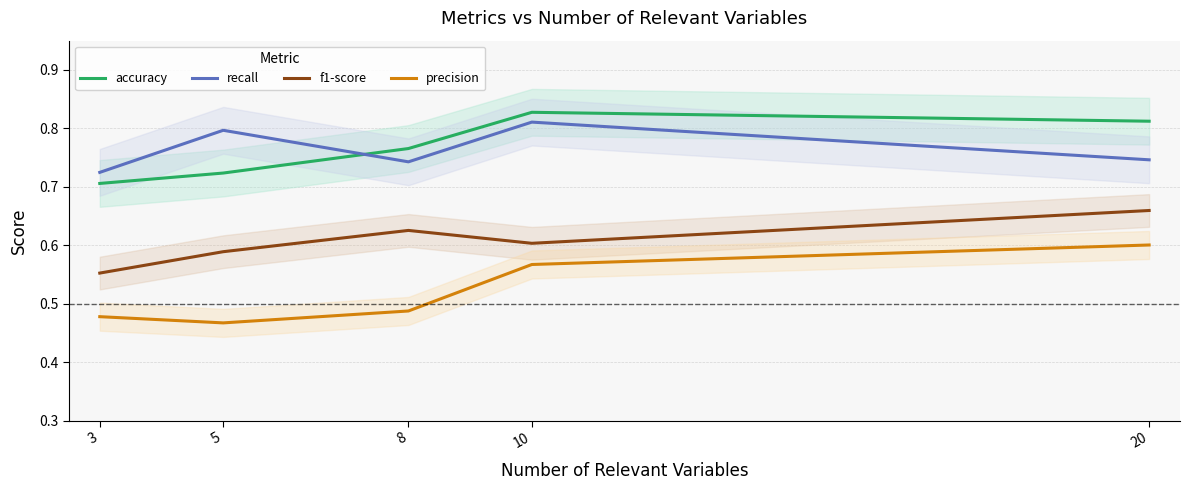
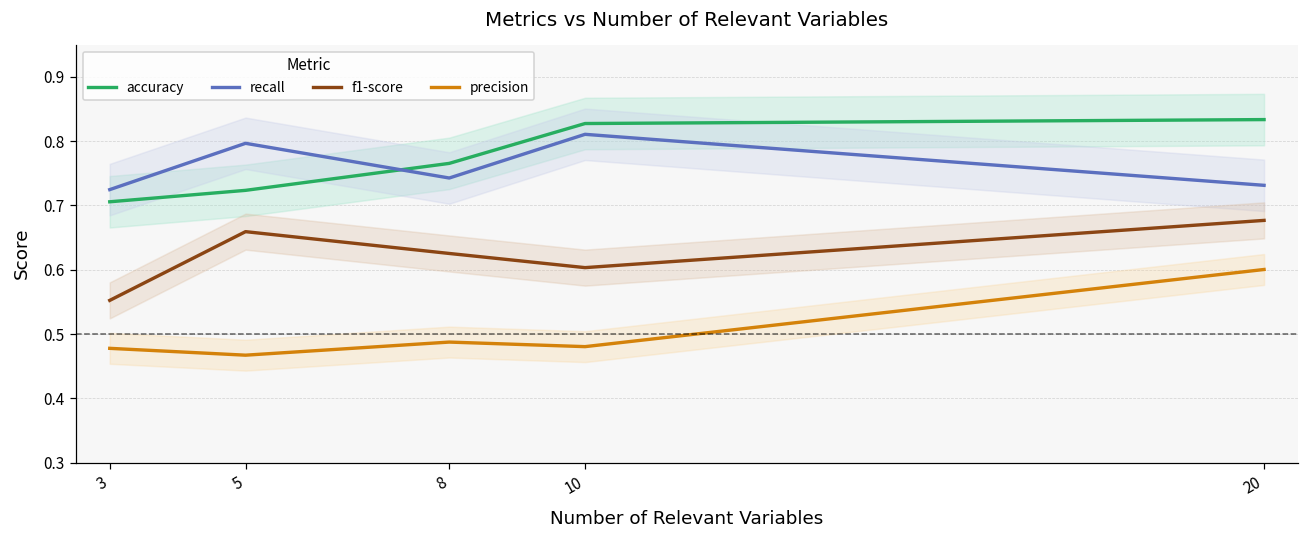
  {
    "accuracy": {
      "3": 0.71,
      "5": 0.72,
      "8": 0.77,
      "10": 0.83,
-     "20": 0.81
+     "20": 0.83
    },
    "recall": {
      "3": 0.72,
      "5": 0.80,
      "8": 0.74,
      "10": 0.81,
-     "20": 0.75
+     "20": 0.73
    },
    "f1-score": {
      "3": 0.55,
-     "5": 0.59,
+     "5": 0.66,
      "8": 0.63,
      "10": 0.60,
-     "20": 0.66
+     "20": 0.68
    },
    "precision": {
      "3": 0.48,
      "5": 0.47,
      "8": 0.49,
-     "10": 0.57,
+     "10": 0.48,
      "20": 0.60
    }
  }
